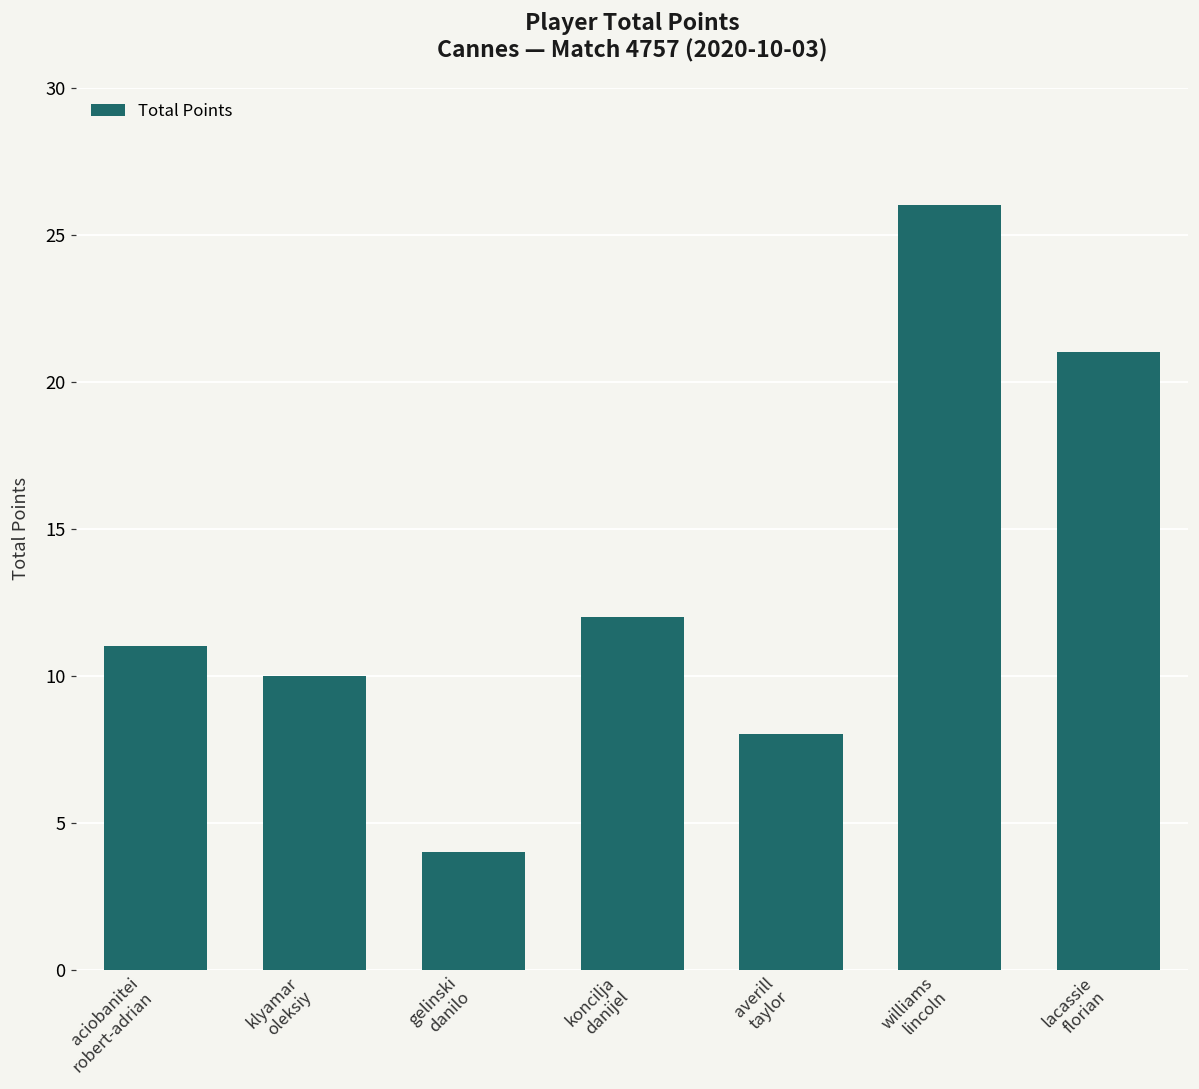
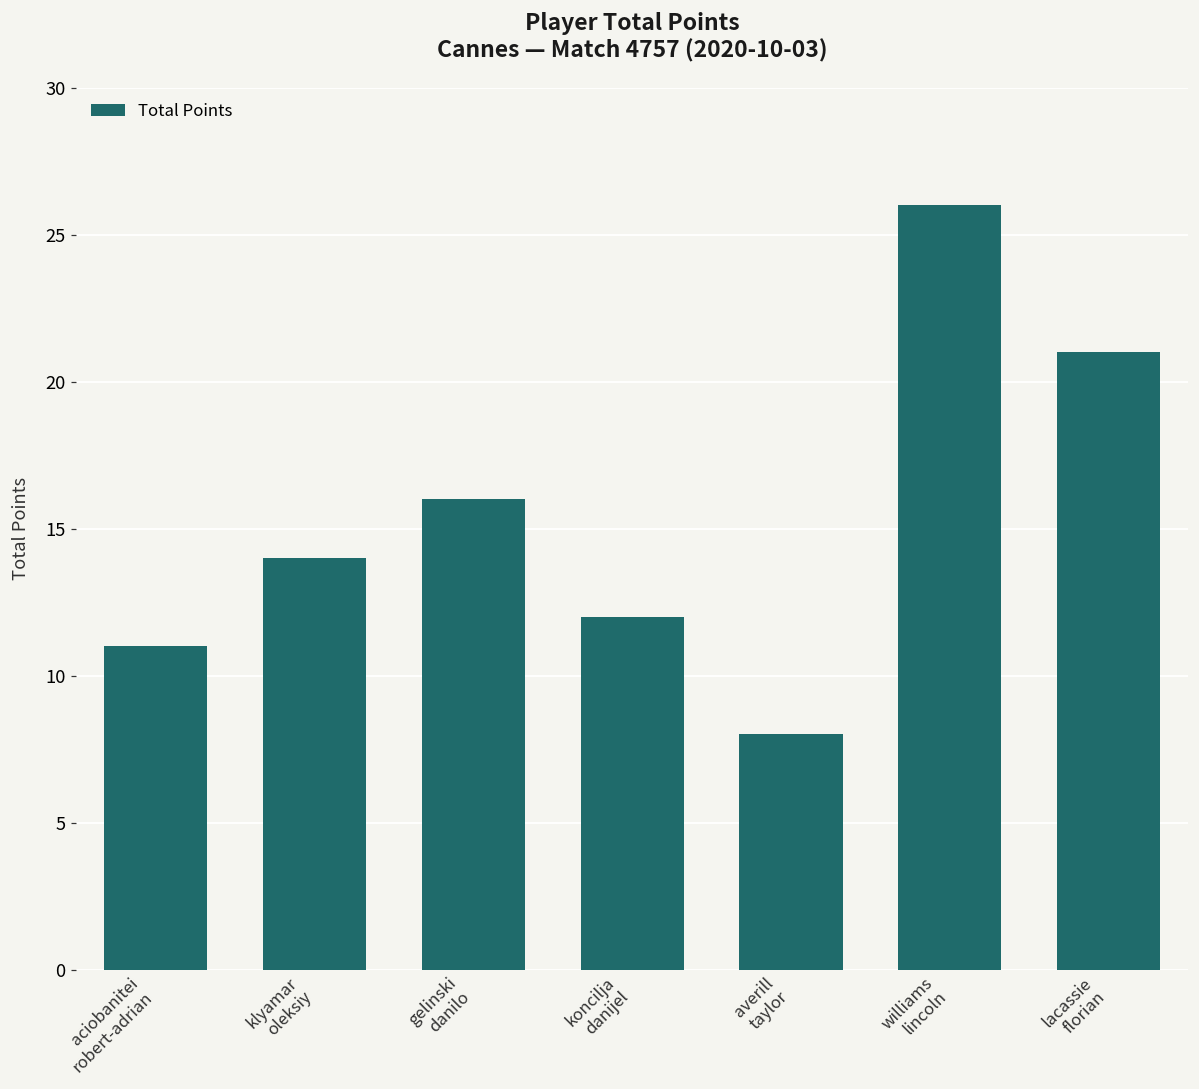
  {
    "aciobanitei robert-adrian": 11,
-   "klyamar oleksiy": 10,
-   "gelinski danilo": 4,
+   "klyamar oleksiy": 14,
+   "gelinski danilo": 16,
    "koncilja danijel": 12,
    "averill taylor": 8,
    "williams lincoln": 26,
    "lacassie florian": 21
  }
